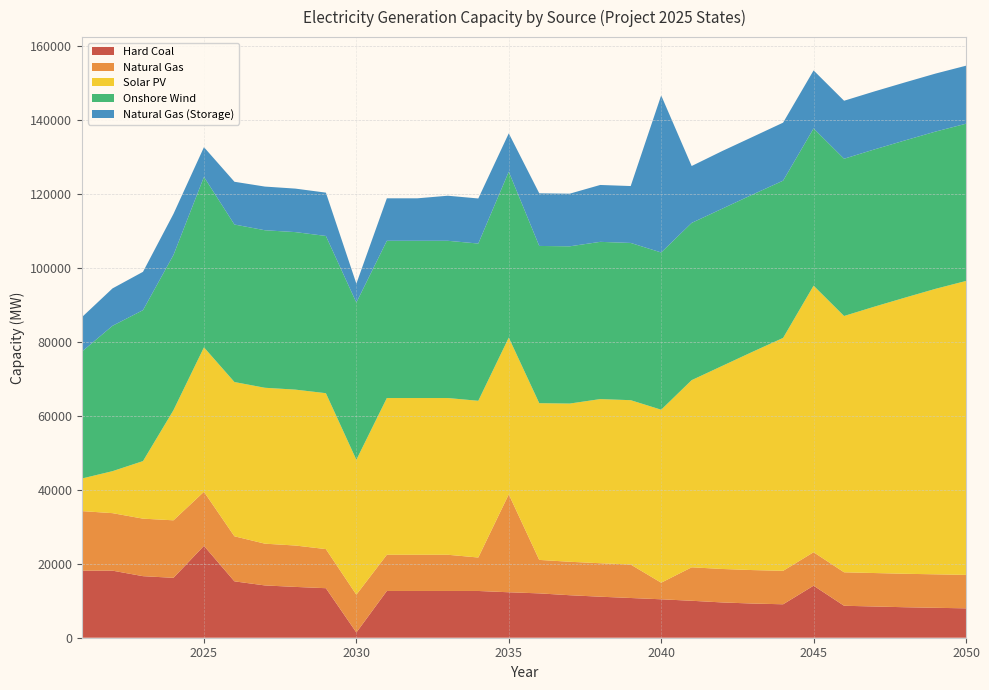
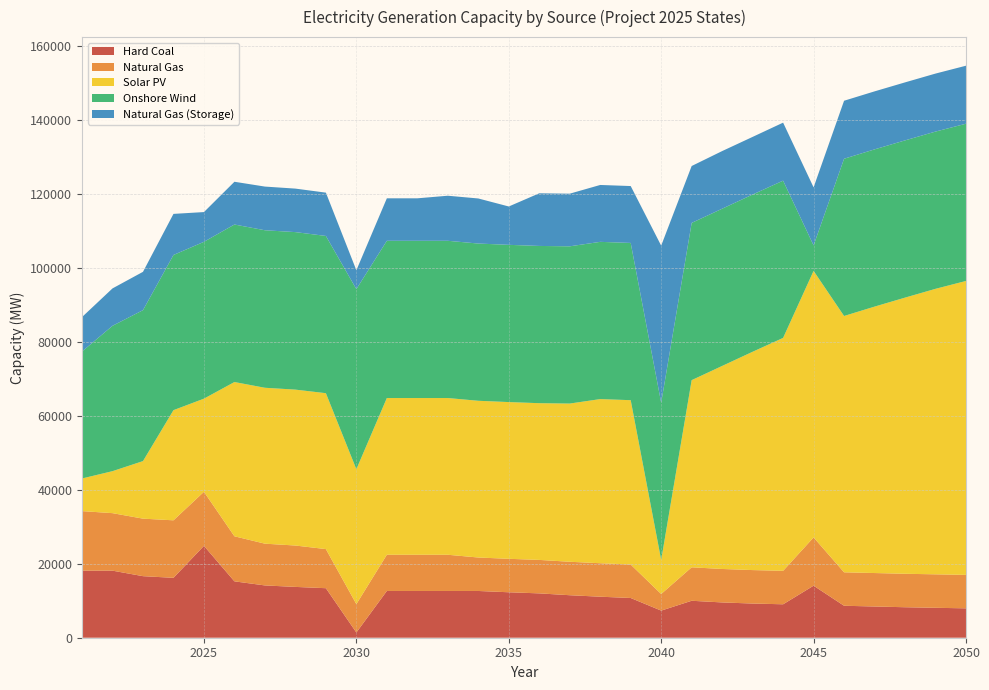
  {
    "Hard Coal": {
      "2025": 25000,
      "2030": 1000,
      "2035": 12000,
-     "2040": 10000,
+     "2040": 7000,
      "2045": 14000,
      "2050": 8000
    },
    "Natural Gas": {
      "2025": 15000,
-     "2030": 10000,
-     "2035": 26000,
+     "2030": 8000,
+     "2035": 9000,
      "2040": 4000,
-     "2045": 9000,
+     "2045": 13000,
      "2050": 9000
    },
    "Solar PV": {
-     "2025": 39000,
+     "2025": 25000,
      "2030": 36000,
      "2035": 42000,
-     "2040": 47000,
+     "2040": 9000,
      "2045": 72000,
      "2050": 80000
    },
    "Onshore Wind": {
-     "2025": 46000,
-     "2030": 43000,
-     "2035": 45000,
+     "2025": 42000,
+     "2030": 49000,
+     "2035": 43000,
      "2040": 43000,
-     "2045": 43000,
+     "2045": 7000,
      "2050": 43000
    },
    "Natural Gas (Storage)": {
      "2025": 8000,
      "2030": 5000,
      "2035": 10000,
      "2040": 42000,
      "2045": 16000,
      "2050": 16000
    }
  }
